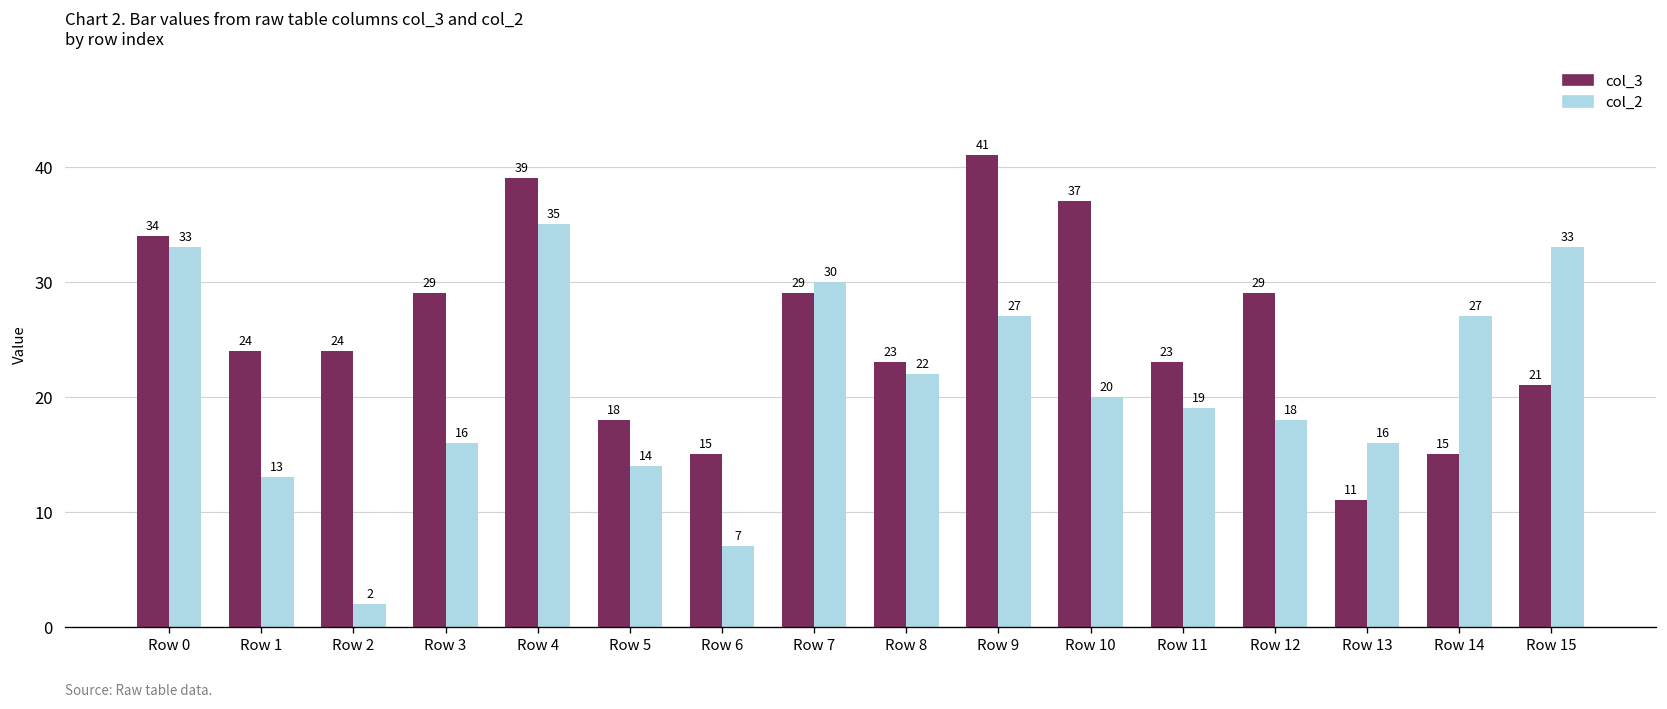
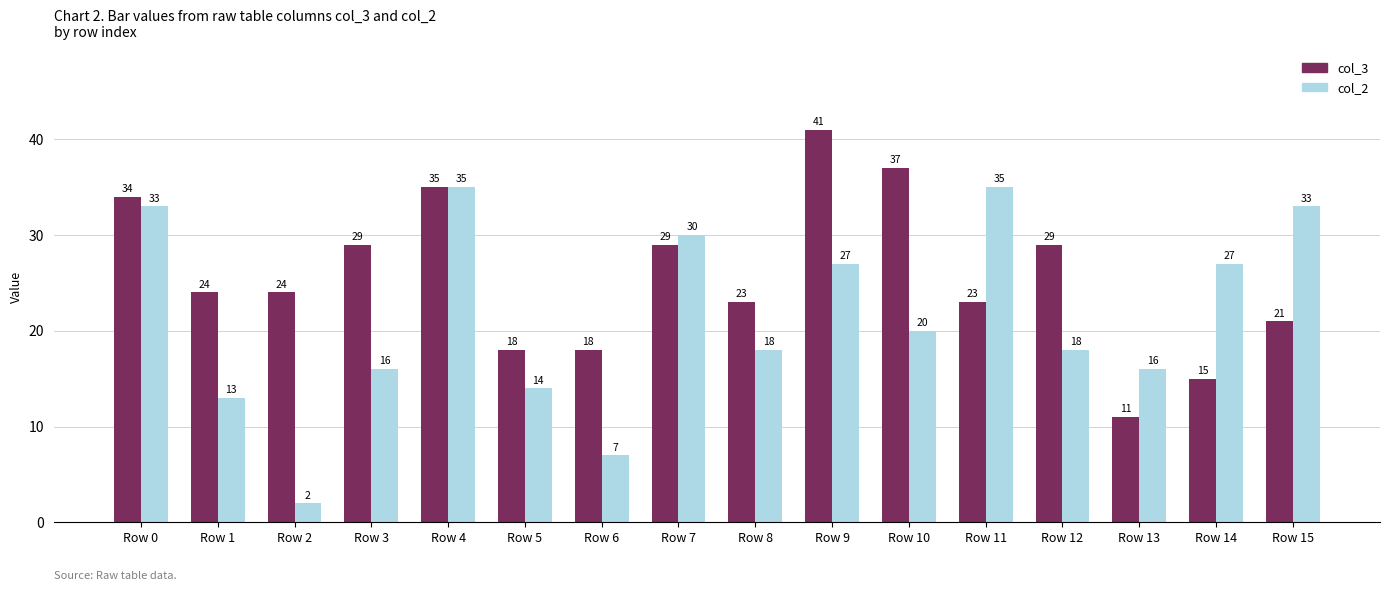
  {
    "col_3": {
      "Row 0": 34,
      "Row 1": 24,
      "Row 2": 24,
      "Row 3": 29,
-     "Row 4": 39,
+     "Row 4": 35,
      "Row 5": 18,
-     "Row 6": 15,
+     "Row 6": 18,
      "Row 7": 29,
      "Row 8": 23,
      "Row 9": 41,
      "Row 10": 37,
      "Row 11": 23,
      "Row 12": 29,
      "Row 13": 11,
      "Row 14": 15,
      "Row 15": 21
    },
    "col_2": {
      "Row 0": 33,
      "Row 1": 13,
      "Row 2": 2,
      "Row 3": 16,
      "Row 4": 35,
      "Row 5": 14,
      "Row 6": 7,
      "Row 7": 30,
-     "Row 8": 22,
+     "Row 8": 18,
      "Row 9": 27,
      "Row 10": 20,
-     "Row 11": 19,
+     "Row 11": 35,
      "Row 12": 18,
      "Row 13": 16,
      "Row 14": 27,
      "Row 15": 33
    }
  }
